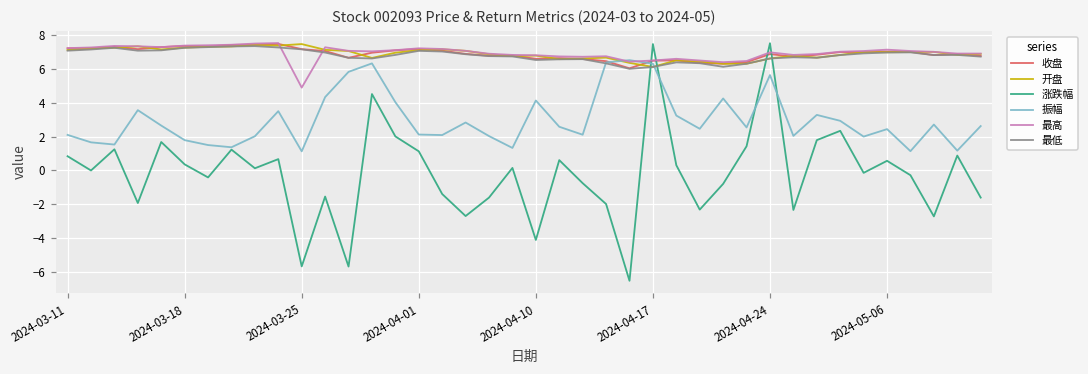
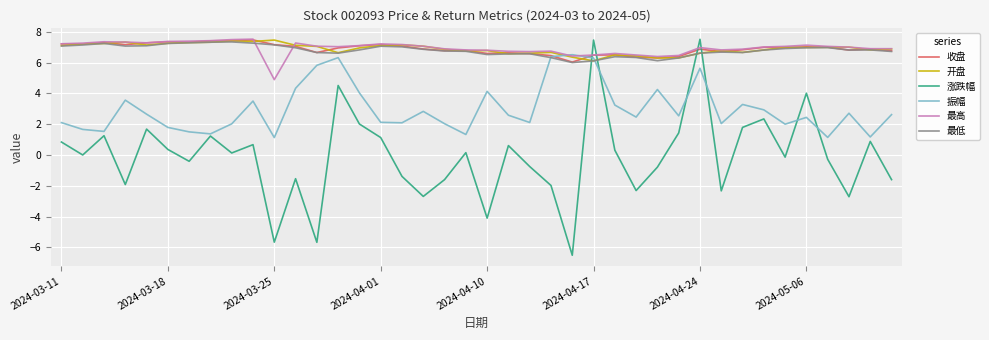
  {
    "开盘": {
      "2024-03-25": 7.5
    },
    "涨跌幅": {
      "2024-03-11": 0.8,
      "2024-03-18": 0.4,
      "2024-03-25": -5.7,
      "2024-04-01": 1.1,
      "2024-04-10": -4.1,
      "2024-04-17": 7.5,
      "2024-04-24": 7.5,
-     "2024-05-06": 0.6
+     "2024-05-06": 4.0
    },
    "振幅": {
      "2024-03-11": 2.1,
      "2024-03-18": 1.8,
      "2024-03-25": 1.1,
      "2024-04-01": 2.1,
      "2024-04-10": 4.1,
      "2024-04-17": 6.3,
      "2024-04-24": 5.6,
      "2024-05-06": 2.4
    },
    "最高": {
      "2024-03-25": 4.9
    }
  }
